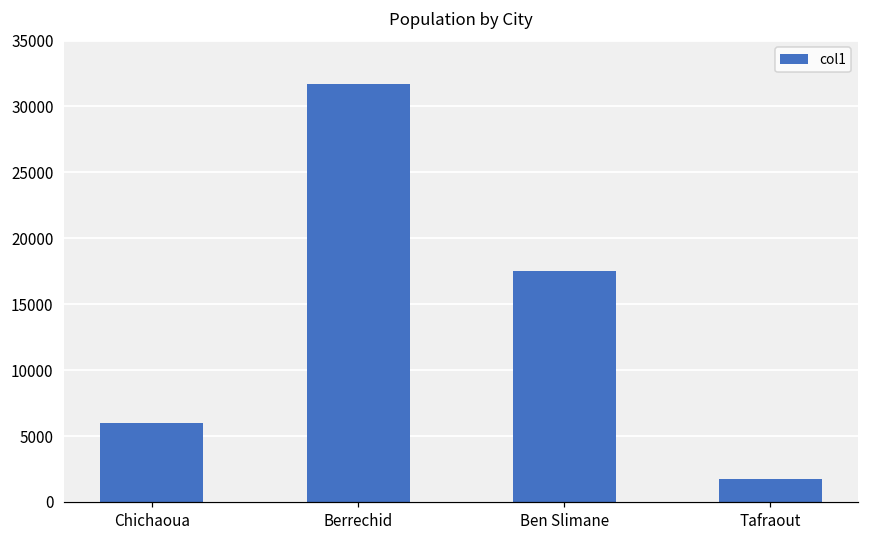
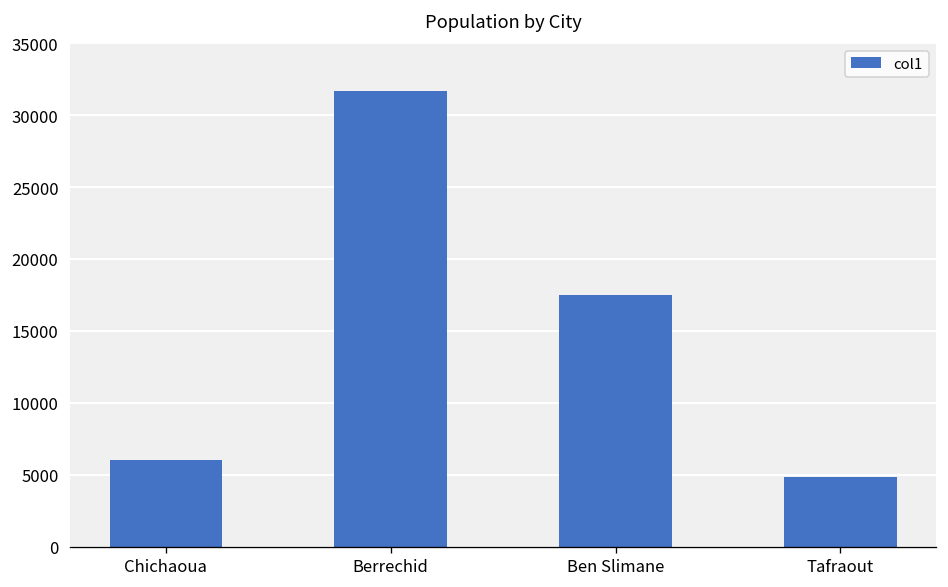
  {
    "Chichaoua": 6000,
    "Berrechid": 31700,
    "Ben Slimane": 17500,
-   "Tafraout": 1800
+   "Tafraout": 4800
  }
